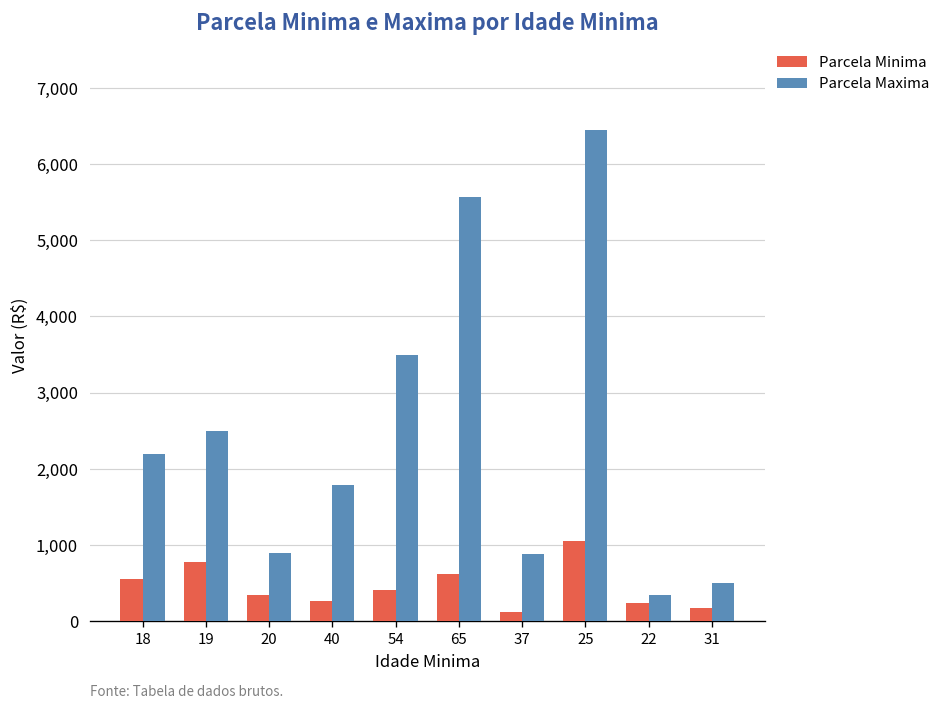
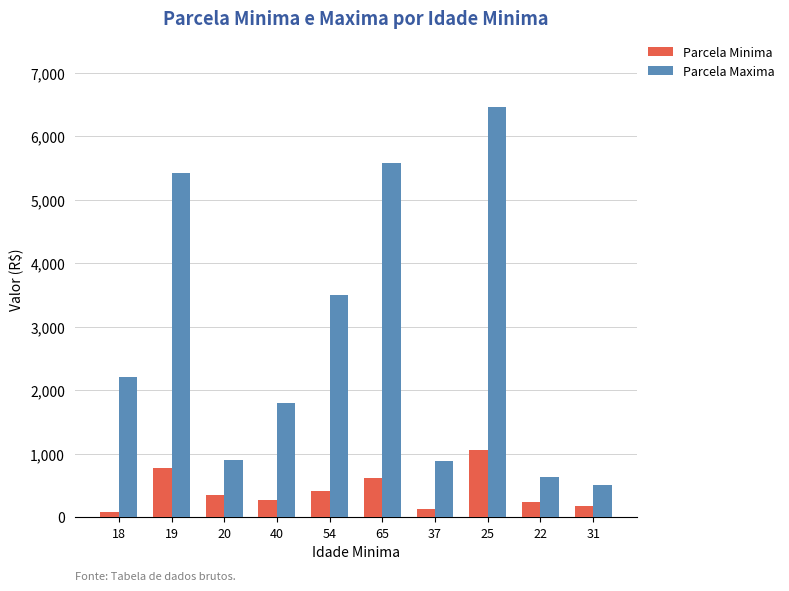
  {
    "Parcela Minima": {
-     "18": "600",
+     "18": "100",
      "19": "800",
      "20": "400",
      "40": "300",
      "54": "400",
      "65": "600",
      "37": "100",
      "25": "1,100",
      "22": "200",
      "31": "200"
    },
    "Parcela Maxima": {
      "18": "2,200",
-     "19": "2,500",
+     "19": "5,400",
      "20": "900",
      "40": "1,800",
      "54": "3,500",
      "65": "5,600",
      "37": "900",
      "25": "6,500",
-     "22": "300",
+     "22": "600",
      "31": "500"
    }
  }
